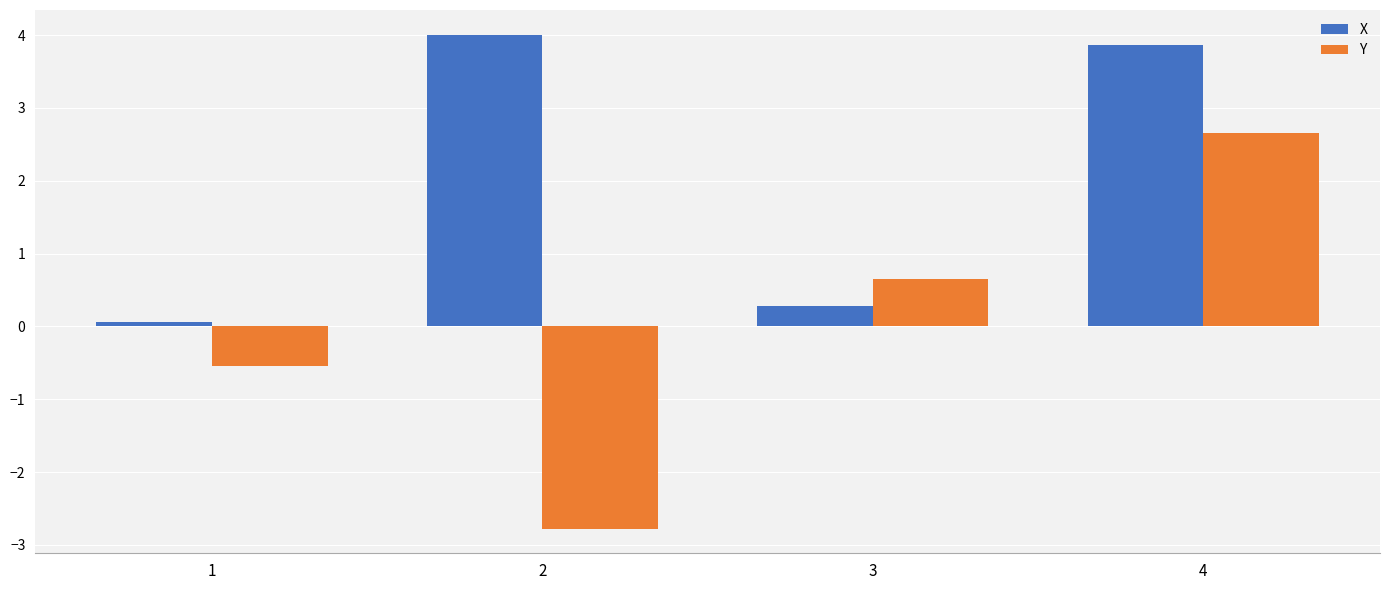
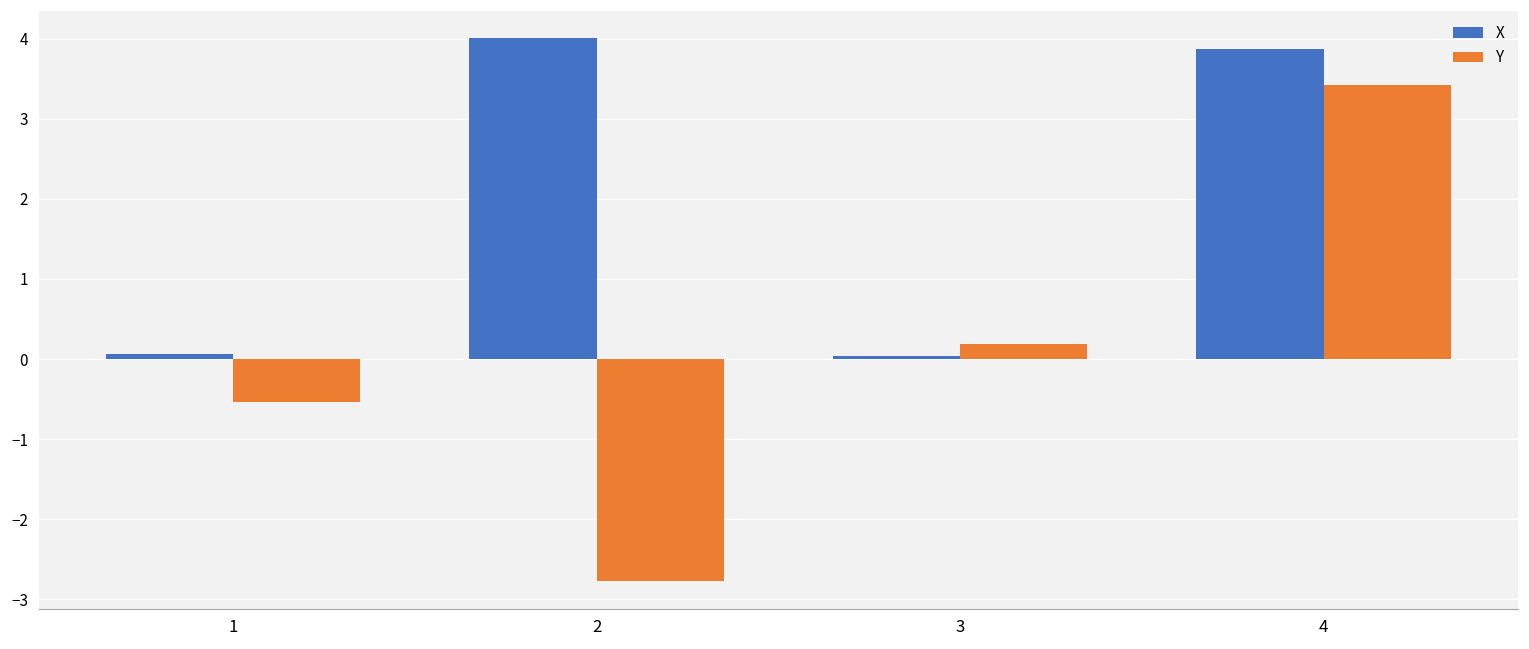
  {
    "X": {
      "1": 0.1,
      "2": 4.0,
-     "3": 0.3,
+     "3": 0.0,
      "4": 3.9
    },
    "Y": {
      "1": -0.5,
      "2": -2.8,
-     "3": 0.7,
-     "4": 2.7
+     "3": 0.2,
+     "4": 3.4
    }
  }
